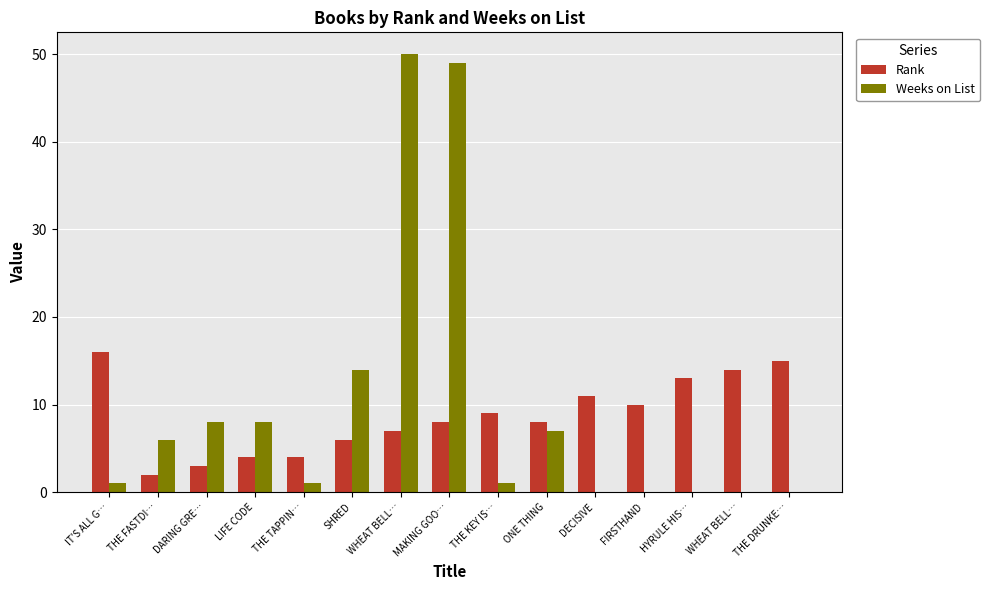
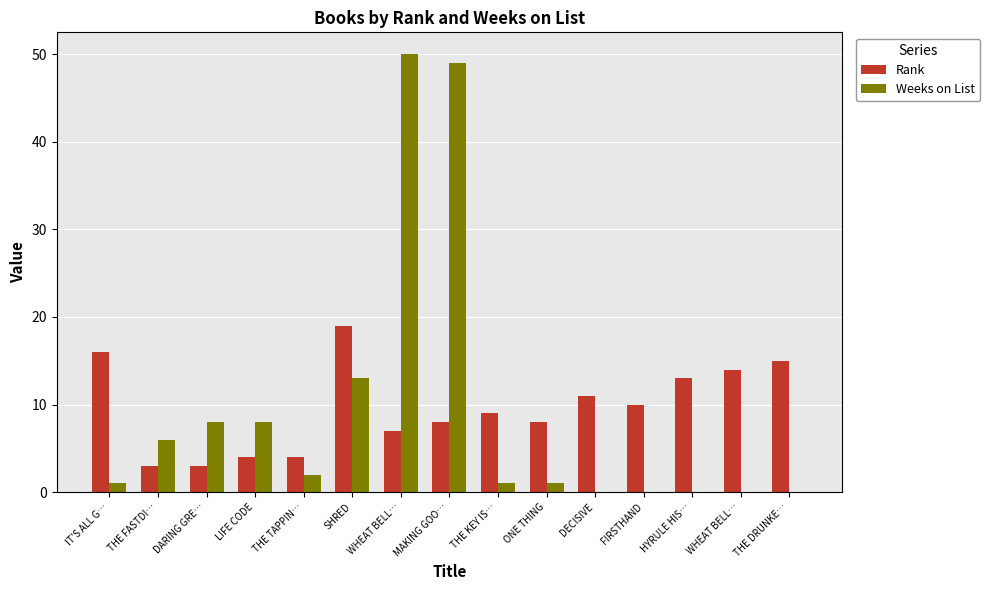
  {
    "Rank": {
      "IT'S ALL G…": 16,
-     "THE FASTDI…": 2,
+     "THE FASTDI…": 3,
      "DARING GRE…": 3,
      "LIFE CODE": 4,
      "THE TAPPIN…": 4,
-     "SHRED": 6,
+     "SHRED": 19,
      "MAKING GOO…": 8,
      "THE KEY IS…": 9,
      "ONE THING": 8,
      "DECISIVE": 11,
      "FIRSTHAND": 10,
      "HYRULE HIS…": 13,
      "THE DRUNKE…": 15
    },
    "Weeks on List": {
      "IT'S ALL G…": 1,
      "THE FASTDI…": 6,
      "DARING GRE…": 8,
      "LIFE CODE": 8,
-     "THE TAPPIN…": 1,
-     "SHRED": 14,
+     "THE TAPPIN…": 2,
+     "SHRED": 13,
      "MAKING GOO…": 49,
      "THE KEY IS…": 1,
-     "ONE THING": 7,
+     "ONE THING": 1,
      "DECISIVE": 0,
      "FIRSTHAND": 0,
      "HYRULE HIS…": 0,
      "THE DRUNKE…": 0
    }
  }
